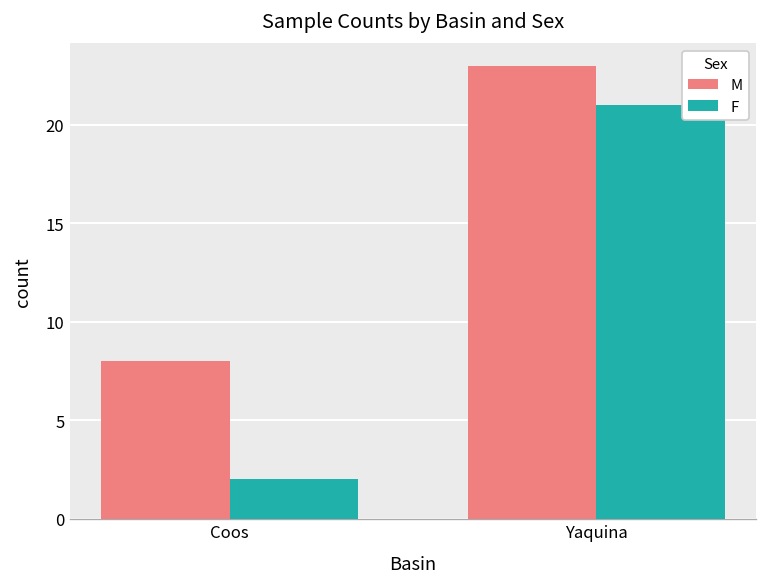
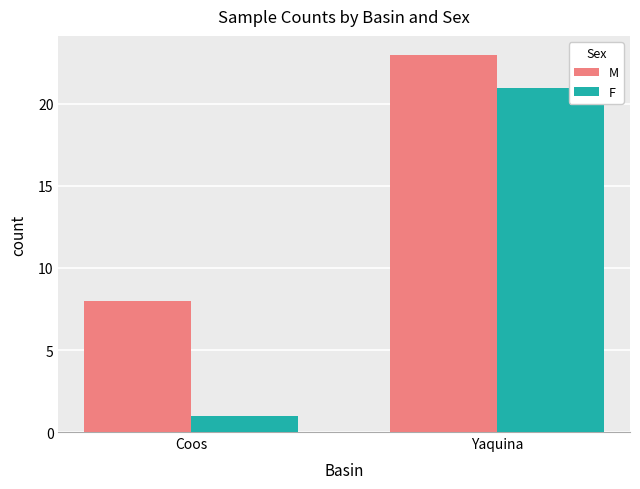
  {
    "M": {
      "Coos": 8,
      "Yaquina": 23
    },
    "F": {
-     "Coos": 2,
+     "Coos": 1,
      "Yaquina": 21
    }
  }
